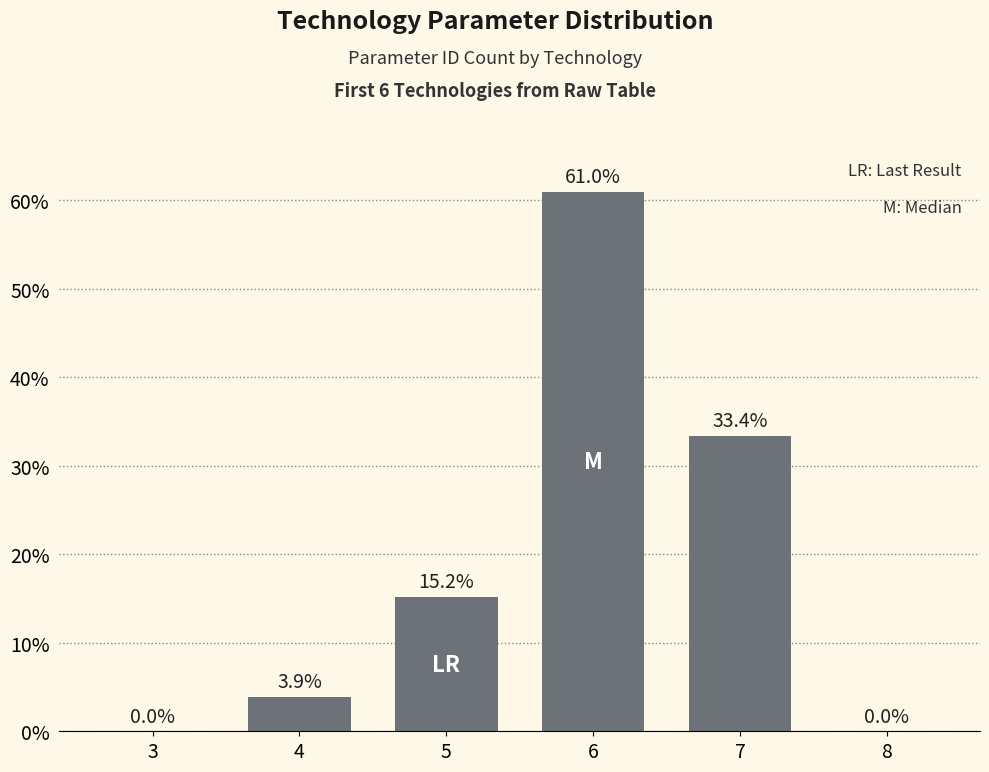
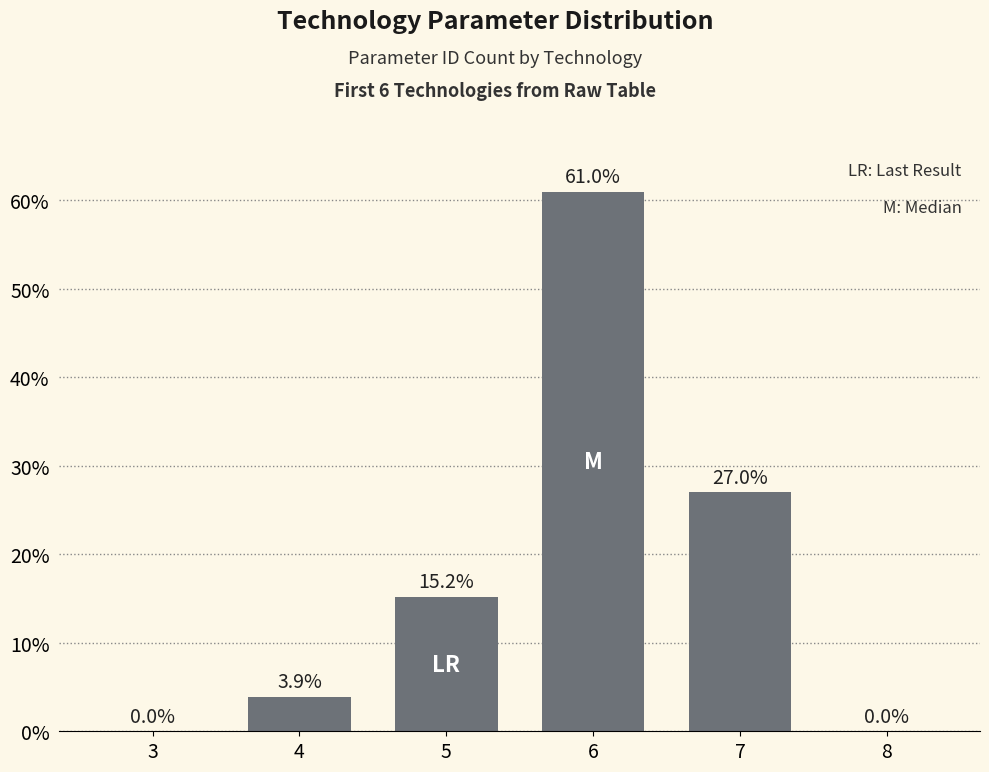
  {
    "3": "0.0%",
    "4": "3.9%",
    "5": "15.2%",
    "6": "61.0%",
-   "7": "33.4%",
+   "7": "27.0%",
    "8": "0.0%"
  }
